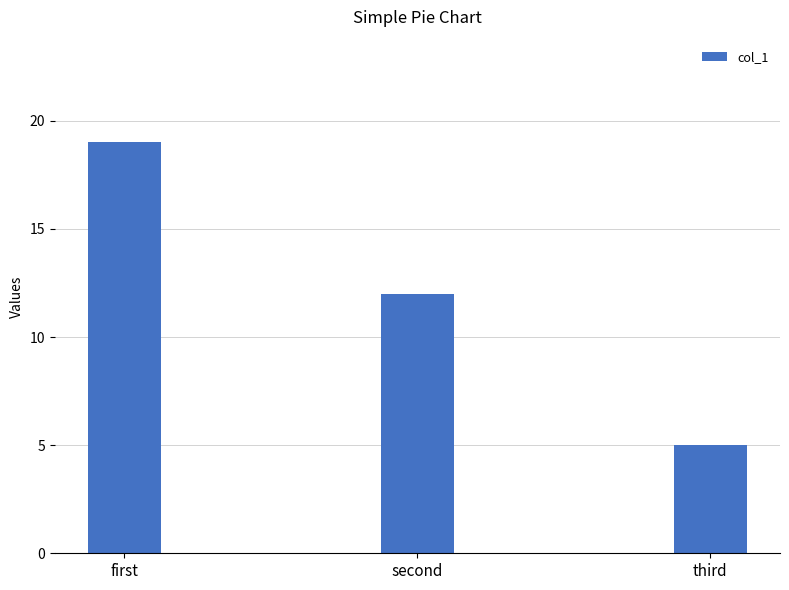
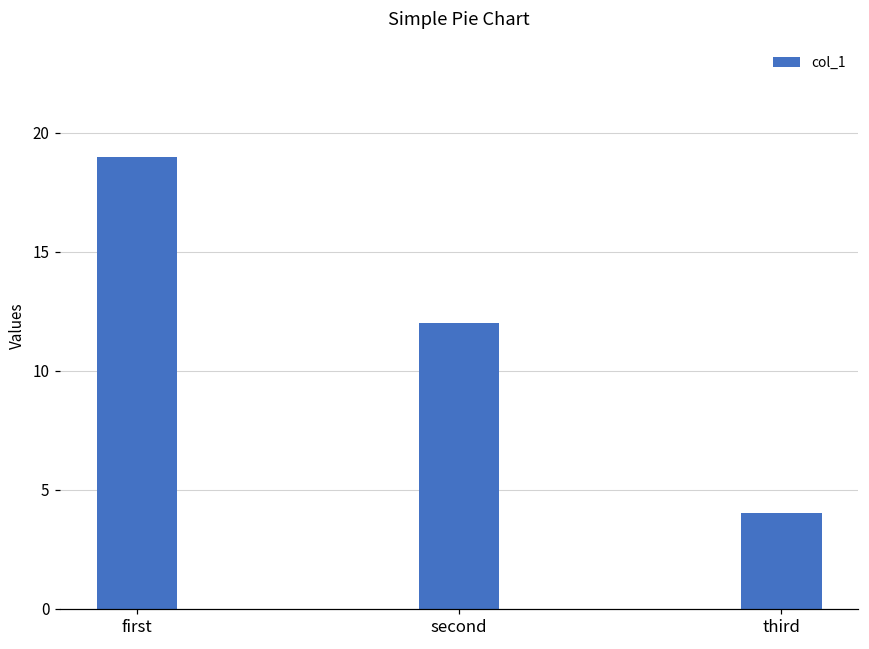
  {
    "first": 19,
    "second": 12,
-   "third": 5
+   "third": 4
  }
